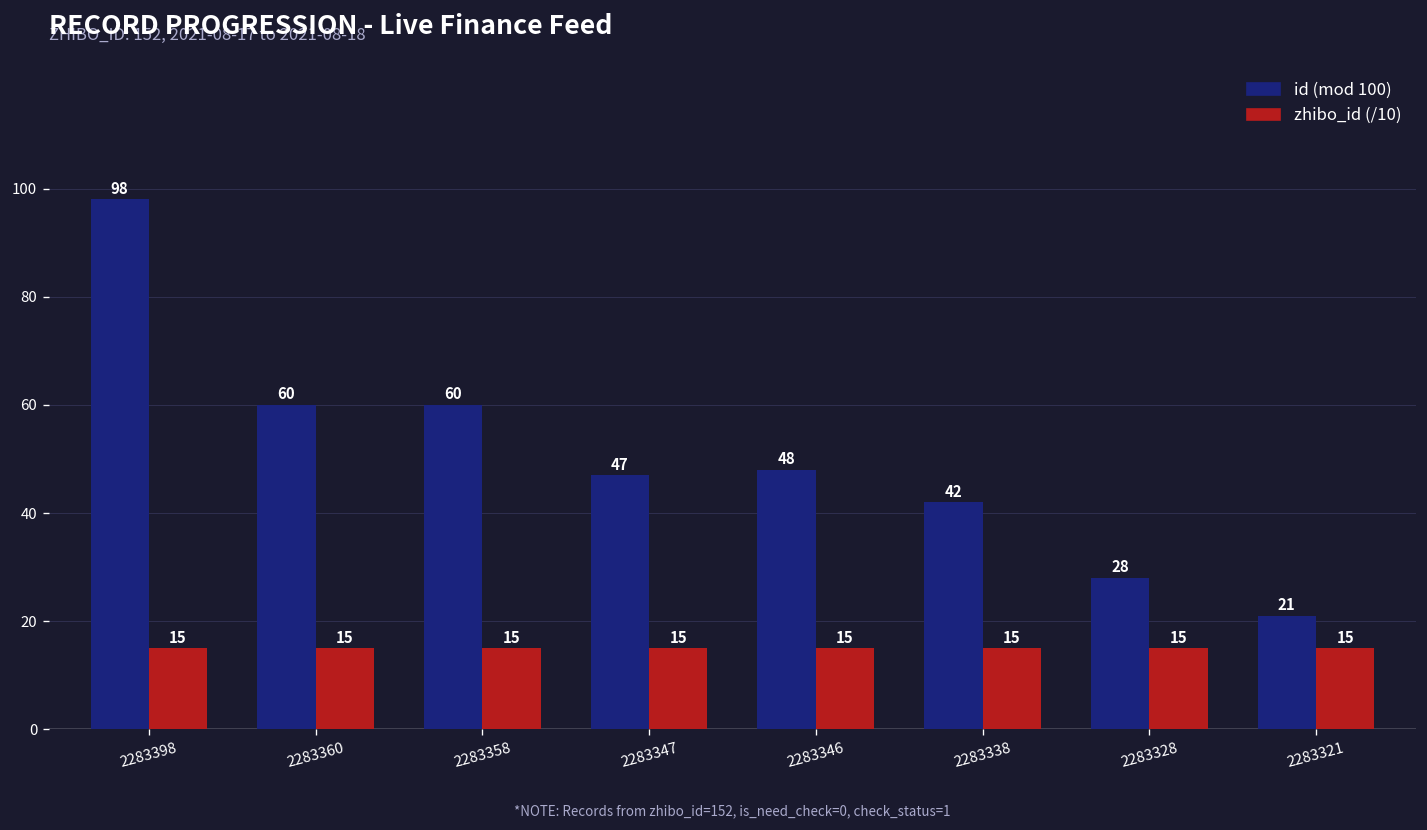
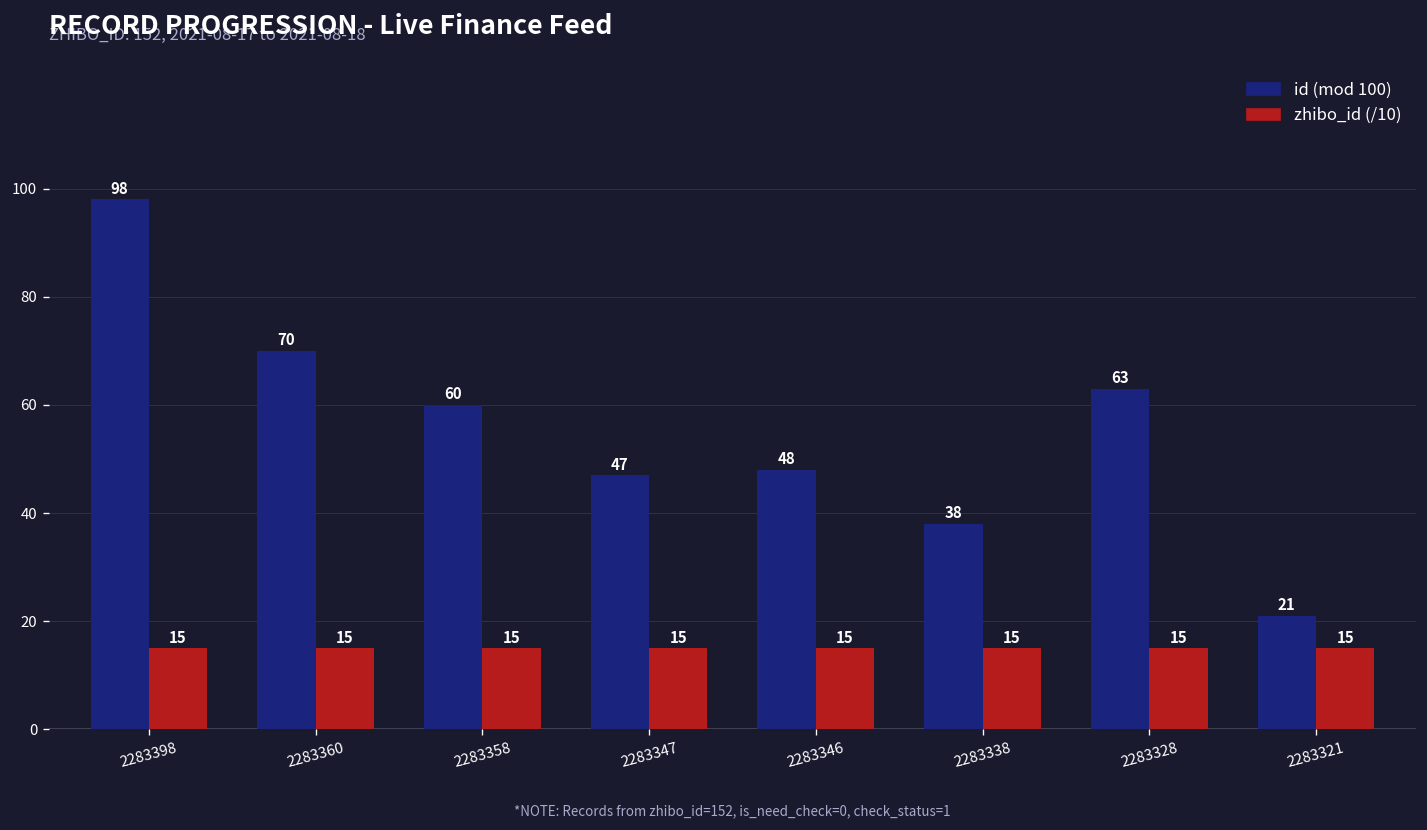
  {
    "id (mod 100)": {
      "2283398": 98,
-     "2283360": 60,
+     "2283360": 70,
      "2283358": 60,
      "2283347": 47,
      "2283346": 48,
-     "2283338": 42,
-     "2283328": 28,
+     "2283338": 38,
+     "2283328": 63,
      "2283321": 21
    },
    "zhibo_id (/10)": {
      "2283398": 15,
      "2283360": 15,
      "2283358": 15,
      "2283347": 15,
      "2283346": 15,
      "2283338": 15,
      "2283328": 15,
      "2283321": 15
    }
  }
